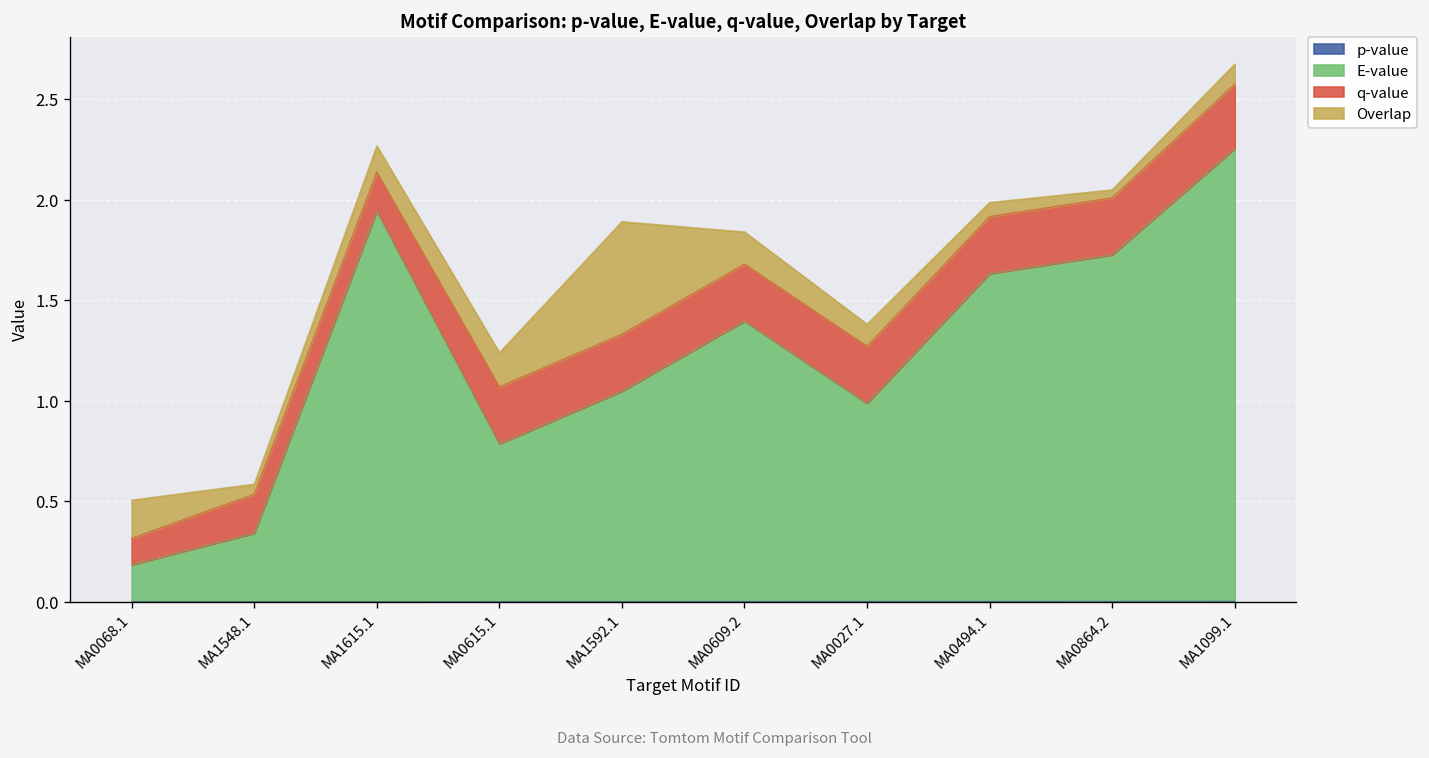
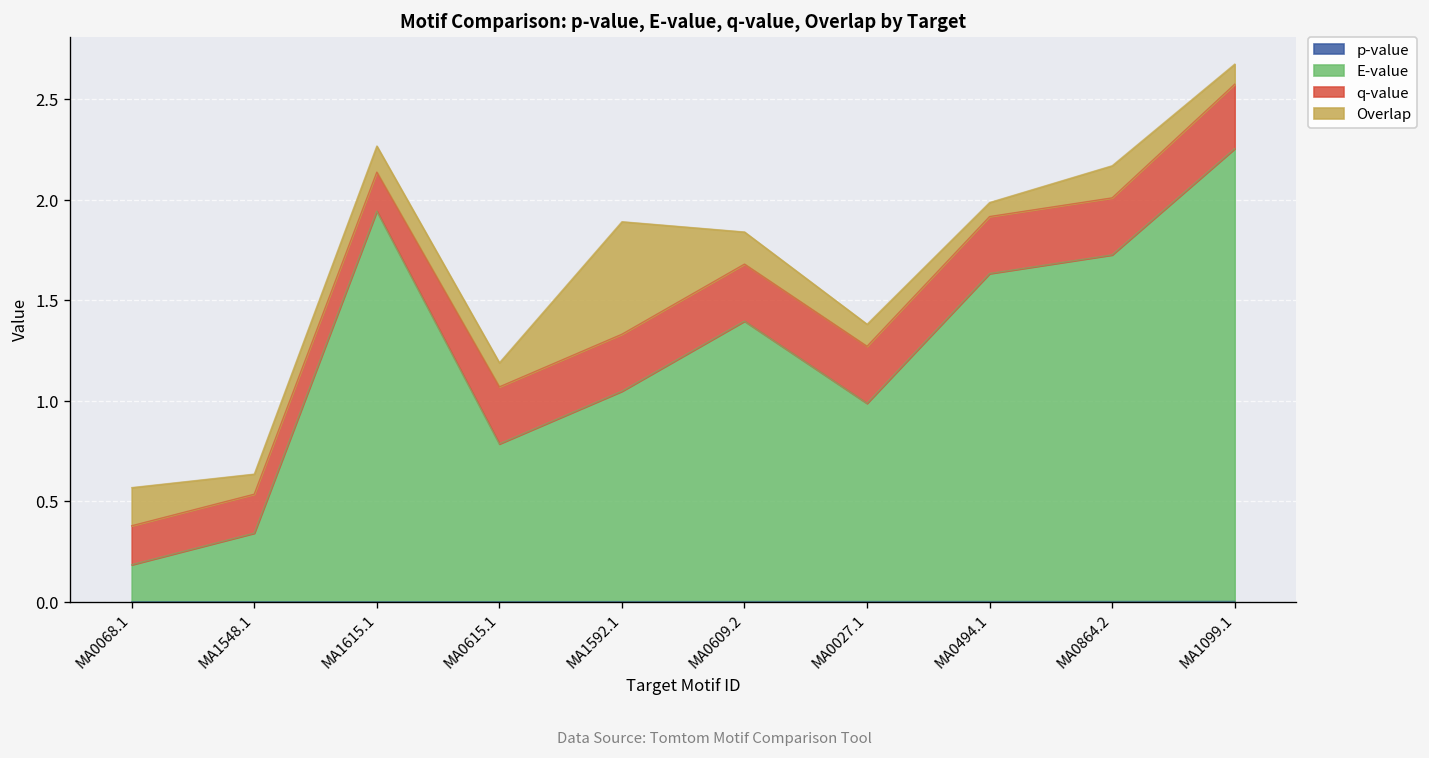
  {
    "p-value": {
      "MA0068.1": 0.00,
      "MA1548.1": 0.00,
      "MA1615.1": 0.00,
      "MA0615.1": 0.00,
      "MA1592.1": 0.00,
      "MA0609.2": 0.00,
      "MA0027.1": 0.00,
      "MA0494.1": 0.00,
      "MA0864.2": 0.00,
      "MA1099.1": 0.00
    },
    "E-value": {
      "MA0068.1": 0.18,
      "MA1548.1": 0.34,
      "MA1615.1": 1.94,
      "MA0615.1": 0.79,
      "MA1592.1": 1.05,
      "MA0609.2": 1.40,
      "MA0027.1": 0.99,
      "MA0494.1": 1.63,
      "MA0864.2": 1.73,
      "MA1099.1": 2.25
    },
    "q-value": {
-     "MA0068.1": 0.13,
+     "MA0068.1": 0.19,
      "MA1548.1": 0.19,
      "MA1615.1": 0.19,
      "MA0615.1": 0.28,
      "MA1592.1": 0.28,
      "MA0609.2": 0.28,
      "MA0027.1": 0.28,
      "MA0494.1": 0.28,
      "MA0864.2": 0.28,
      "MA1099.1": 0.32
    },
    "Overlap": {
      "MA0068.1": 0.19,
-     "MA1548.1": 0.05,
+     "MA1548.1": 0.10,
      "MA1615.1": 0.13,
-     "MA0615.1": 0.17,
+     "MA0615.1": 0.12,
      "MA1592.1": 0.56,
      "MA0609.2": 0.16,
      "MA0027.1": 0.11,
      "MA0494.1": 0.07,
-     "MA0864.2": 0.04,
+     "MA0864.2": 0.16,
      "MA1099.1": 0.10
    }
  }
